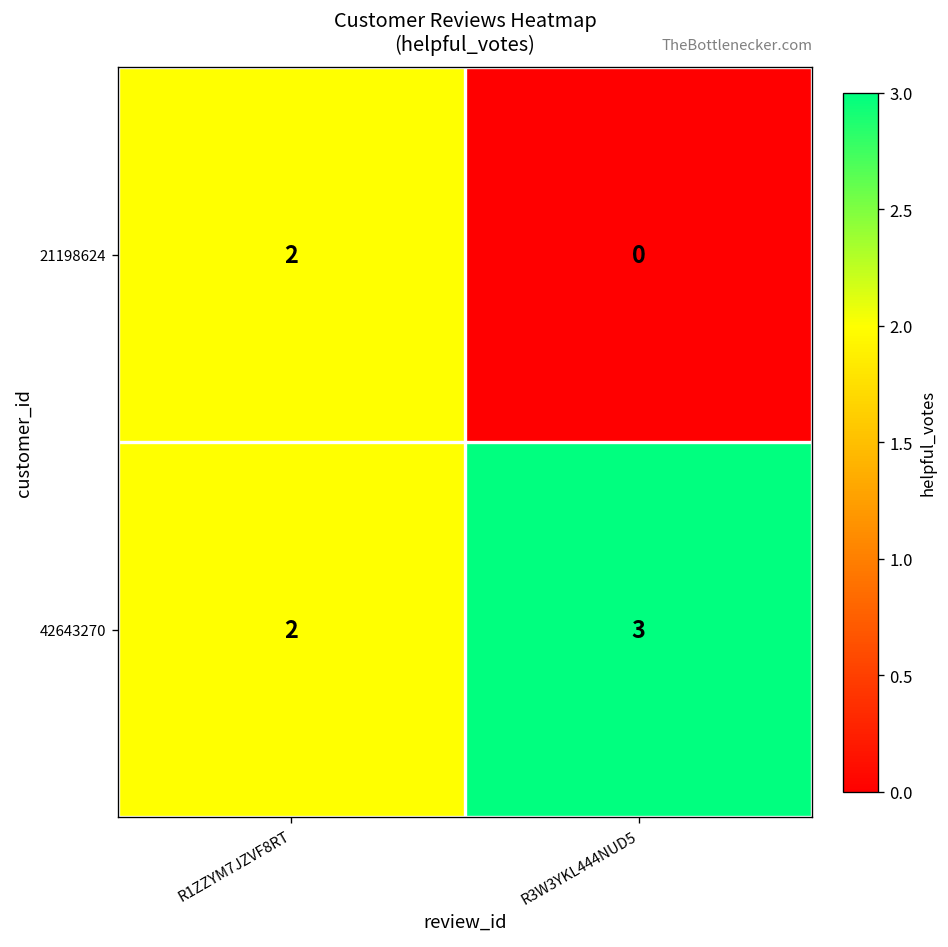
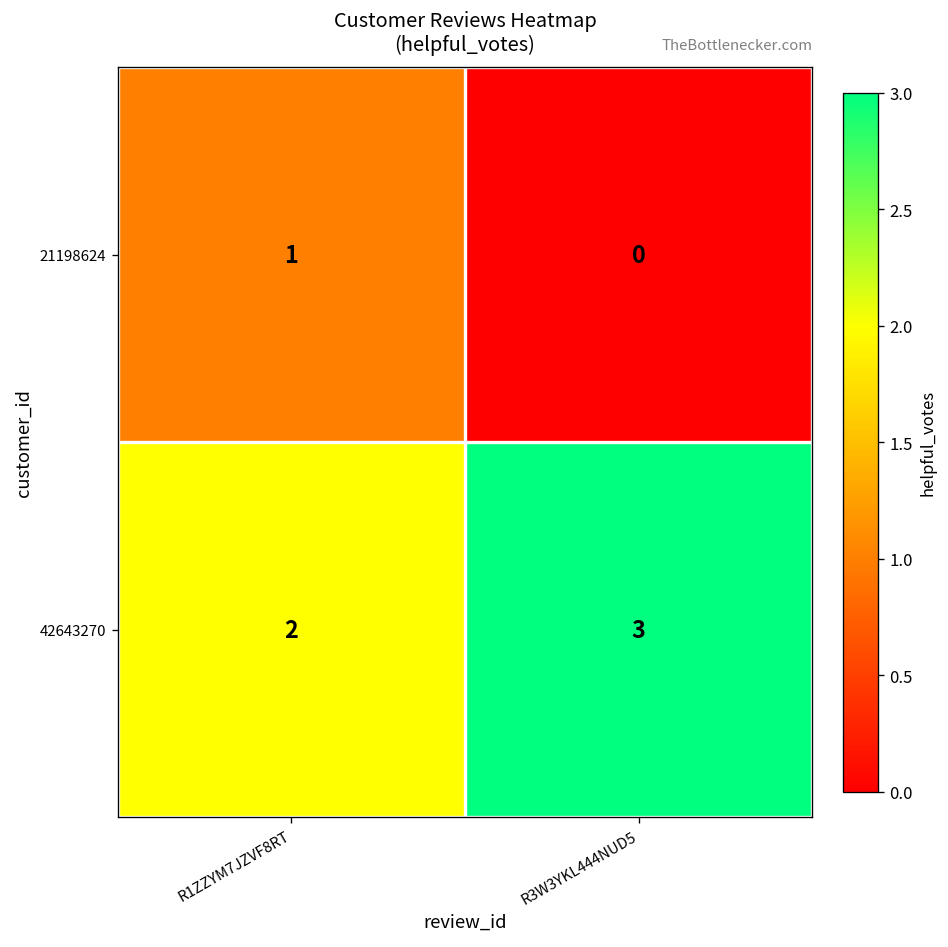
  {
    "21198624": {
-     "R1ZZYM7JZVF8RT": 2,
+     "R1ZZYM7JZVF8RT": 1,
      "R3W3YKL444NUD5": 0
    },
    "42643270": {
      "R1ZZYM7JZVF8RT": 2,
      "R3W3YKL444NUD5": 3
    }
  }
